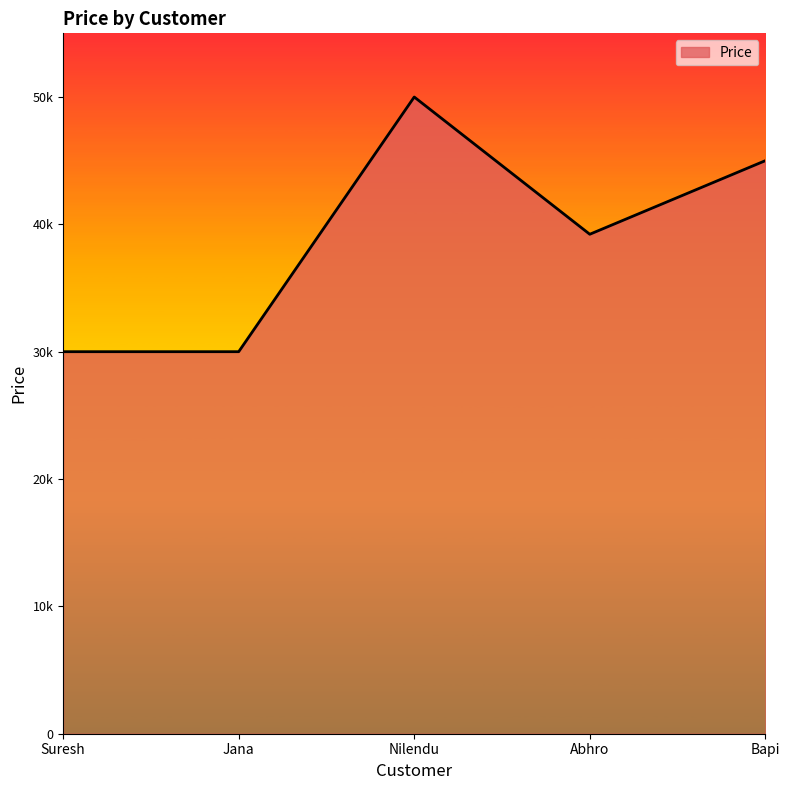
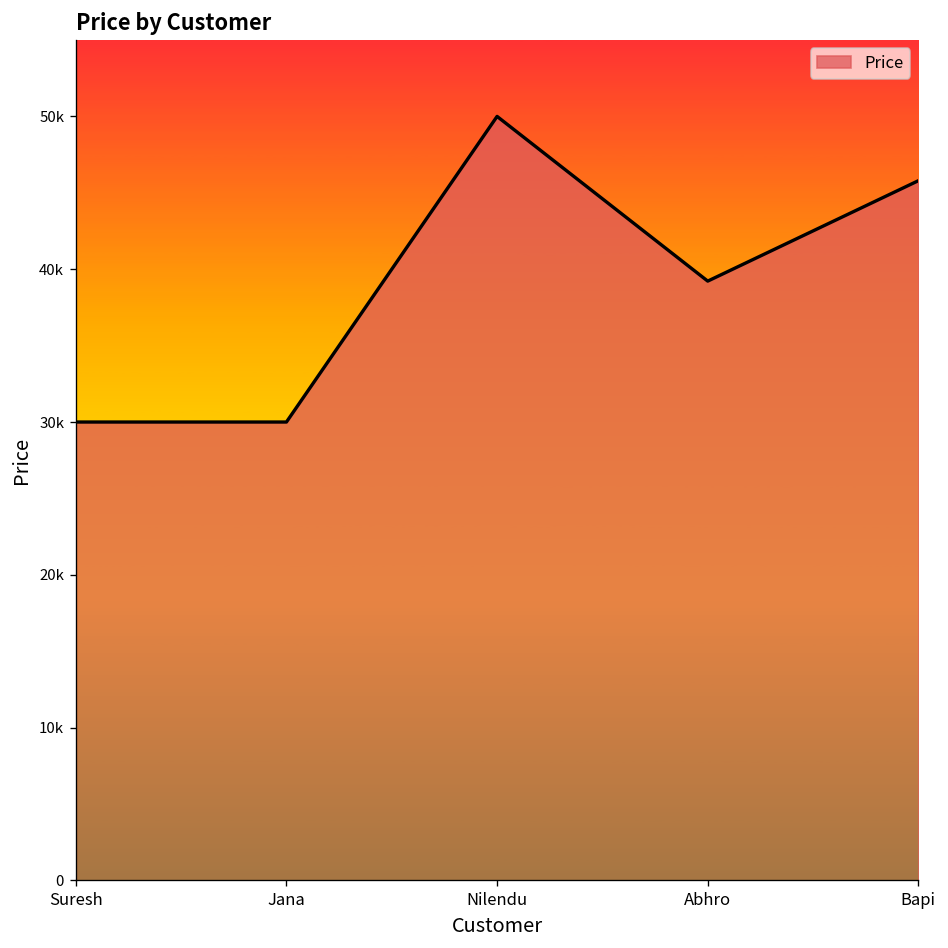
  {
    "Suresh": 30000,
    "Jana": 30000,
    "Nilendu": 50000,
    "Abhro": 39200,
-   "Bapi": 45000
+   "Bapi": 45800
  }
